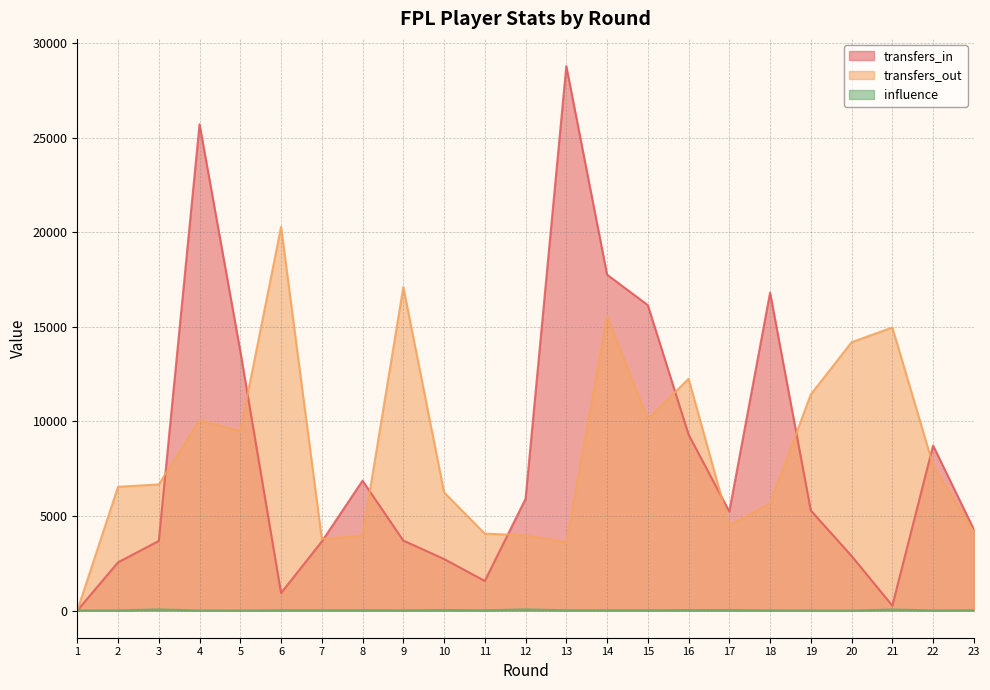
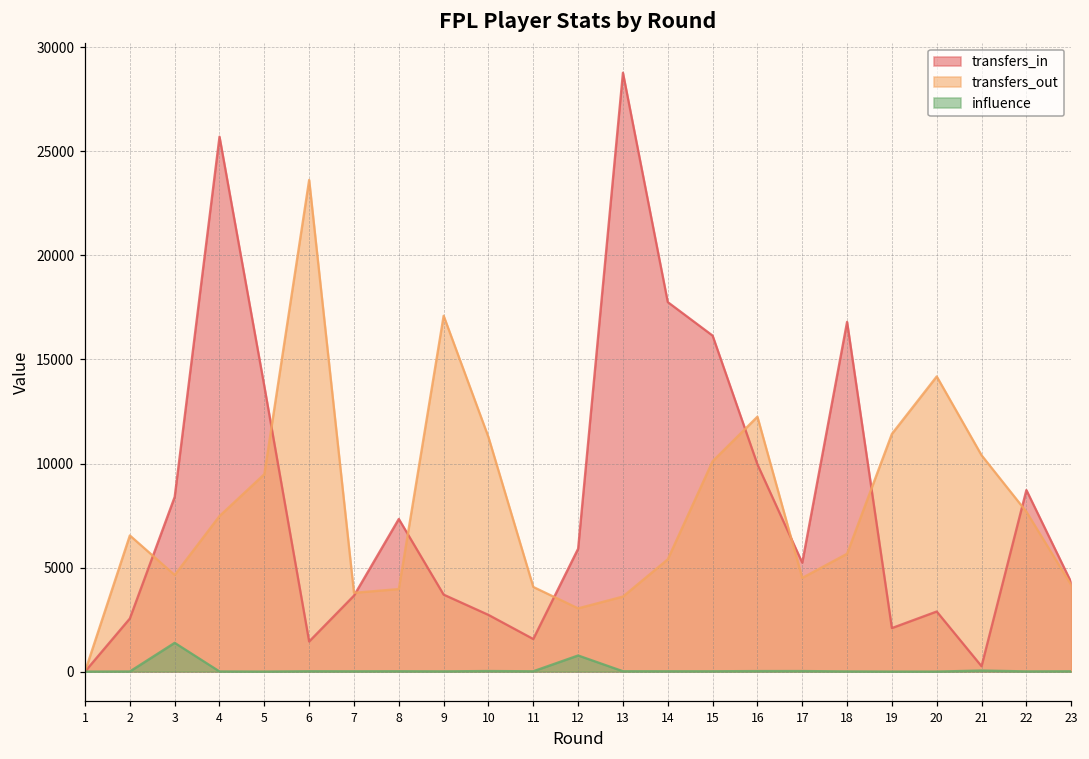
  {
    "transfers_in": {
      "2": 2500,
-     "3": 3700,
+     "3": 8400,
      "4": 25700,
      "5": 13700,
-     "6": 900,
+     "6": 1400,
      "7": 3600,
-     "8": 6900,
+     "8": 7300,
      "9": 3700,
      "10": 2700,
      "11": 1600,
      "12": 5900,
      "13": 28800,
      "14": 17800,
      "15": 16100,
-     "16": 9300,
+     "16": 10000,
      "17": 5200,
      "18": 16800,
-     "19": 5300,
+     "19": 2100,
      "20": 2900,
      "21": 300,
      "22": 8700
    },
    "transfers_out": {
      "2": 6500,
-     "3": 6700,
-     "4": 10100,
+     "3": 4600,
+     "4": 7500,
      "5": 9500,
-     "6": 20300,
+     "6": 23600,
      "7": 3800,
      "8": 4000,
      "9": 17100,
-     "10": 6200,
+     "10": 11300,
      "11": 4100,
-     "12": 4000,
+     "12": 3000,
      "13": 3600,
-     "14": 15600,
+     "14": 5400,
      "15": 10100,
      "16": 12300,
      "17": 4500,
      "18": 5700,
      "19": 11400,
      "20": 14200,
-     "21": 15000,
+     "21": 10400,
      "22": 7700
    },
    "influence": {
      "2": 0,
-     "3": 100,
+     "3": 1400,
      "4": 0,
      "5": 0,
      "6": 0,
      "7": 0,
      "8": 0,
      "9": 0,
      "10": 0,
      "11": 0,
-     "12": 100,
+     "12": 800,
      "13": 0,
      "14": 0,
      "15": 0,
      "16": 0,
      "17": 0,
      "18": 0,
      "19": 0,
      "20": 0,
      "21": 0,
      "22": 0,
      "23": 0
    }
  }
